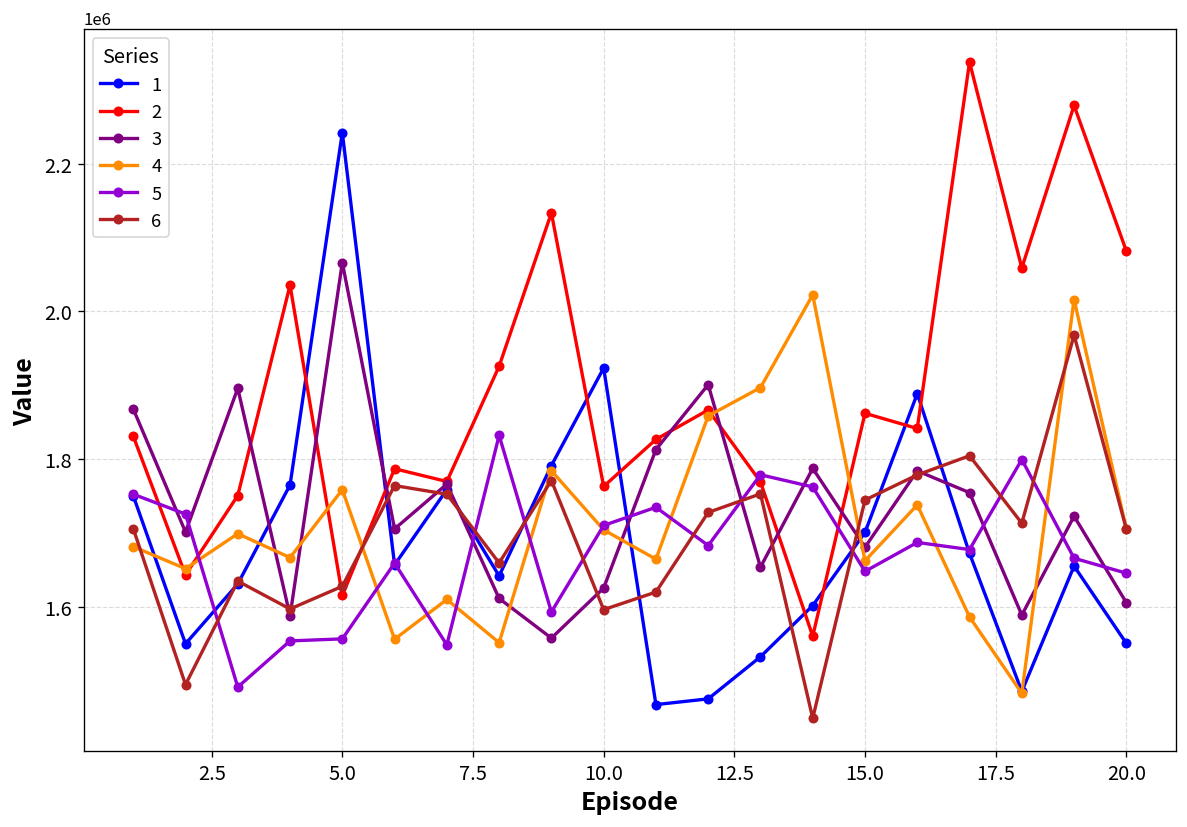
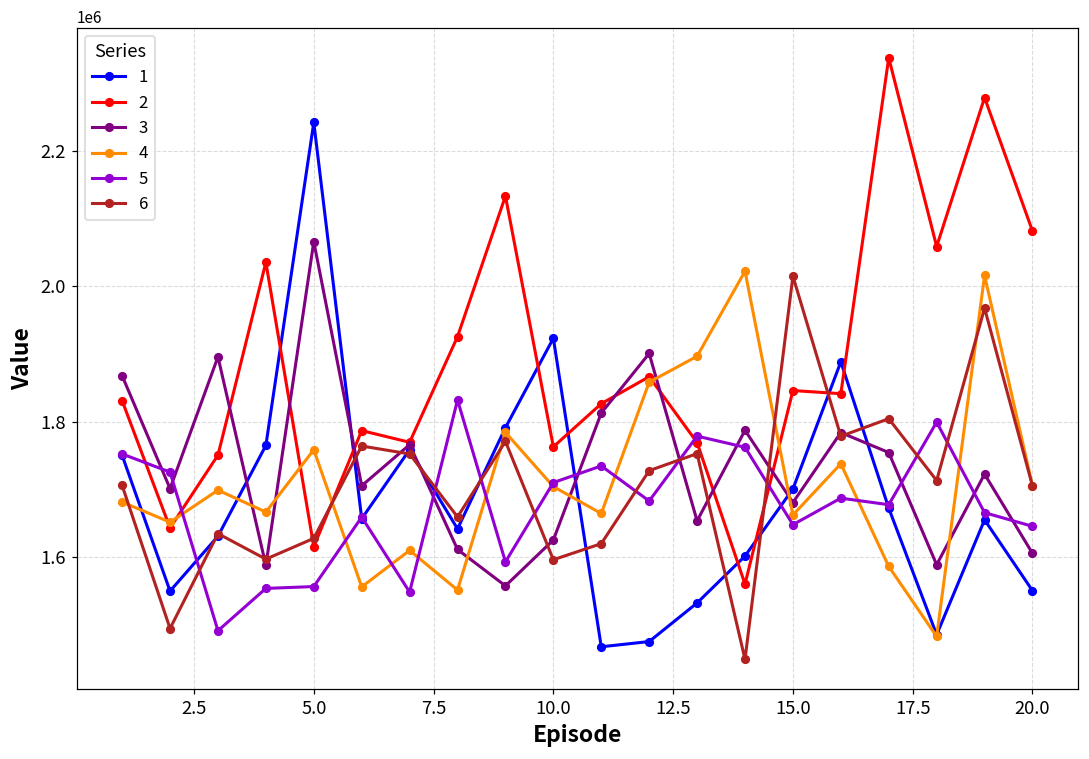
  {
    "1": {
      "5.0": 2240000,
      "10.0": 1920000,
      "15.0": 1700000,
      "20.0": 1550000
    },
    "2": {
      "5.0": 1620000,
      "10.0": 1760000,
-     "15.0": 1860000,
+     "15.0": 1850000,
      "20.0": 2080000
    },
    "3": {
      "5.0": 2070000,
      "10.0": 1630000,
      "15.0": 1680000,
      "20.0": 1610000
    },
    "4": {
      "5.0": 1760000,
      "10.0": 1700000,
      "15.0": 1660000
    },
    "5": {
      "5.0": 1560000,
      "10.0": 1710000,
      "15.0": 1650000,
      "20.0": 1650000
    },
    "6": {
      "5.0": 1630000,
      "10.0": 1600000,
-     "15.0": 1740000
+     "15.0": 2020000
    }
  }
